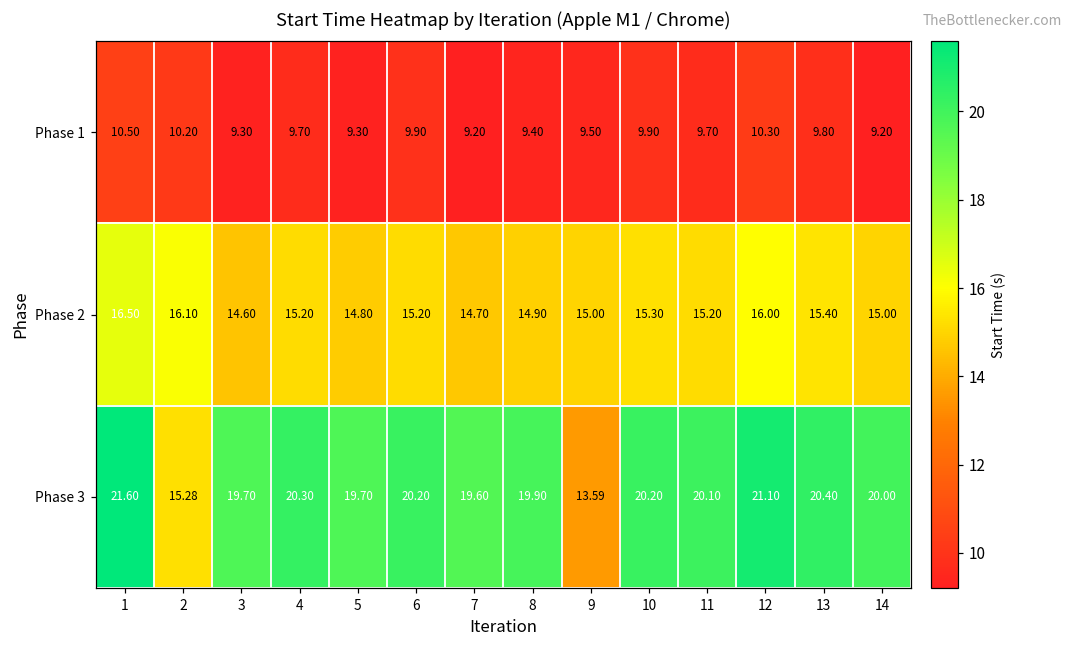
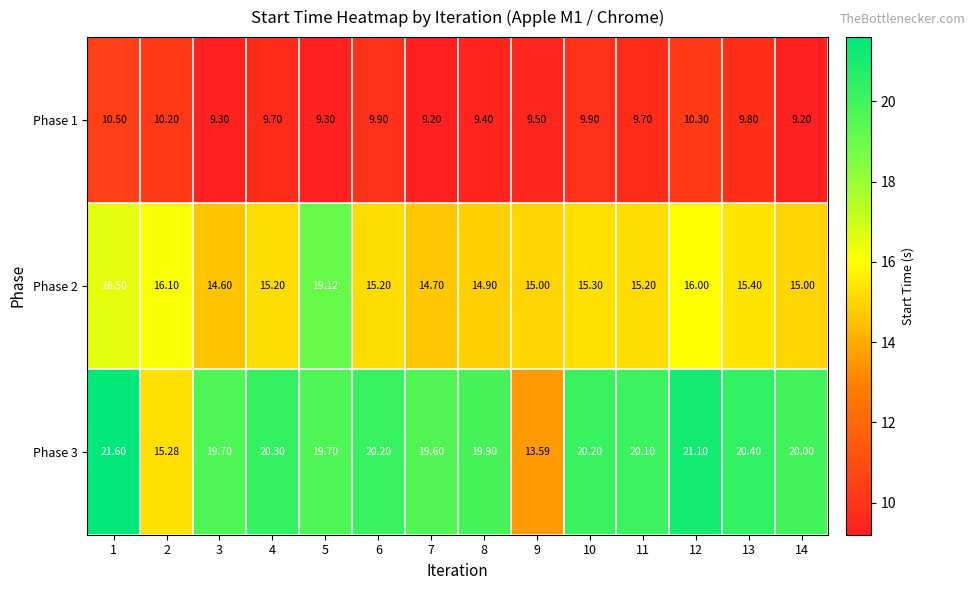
  {
    "Phase 1": {
      "1": 10.50,
      "2": 10.20,
      "3": 9.30,
      "4": 9.70,
      "5": 9.30,
      "6": 9.90,
      "7": 9.20,
      "8": 9.40,
      "9": 9.50,
      "10": 9.90,
      "11": 9.70,
      "12": 10.30,
      "13": 9.80,
      "14": 9.20
    },
    "Phase 2": {
      "1": 16.50,
      "2": 16.10,
      "3": 14.60,
      "4": 15.20,
-     "5": 14.80,
+     "5": 19.12,
      "6": 15.20,
      "7": 14.70,
      "8": 14.90,
      "9": 15.00,
      "10": 15.30,
      "11": 15.20,
      "12": 16.00,
      "13": 15.40,
      "14": 15.00
    },
    "Phase 3": {
      "1": 21.60,
      "2": 15.28,
      "3": 19.70,
      "4": 20.30,
      "5": 19.70,
      "6": 20.20,
      "7": 19.60,
      "8": 19.90,
      "9": 13.59,
      "10": 20.20,
      "11": 20.10,
      "12": 21.10,
      "13": 20.40,
      "14": 20.00
    }
  }
